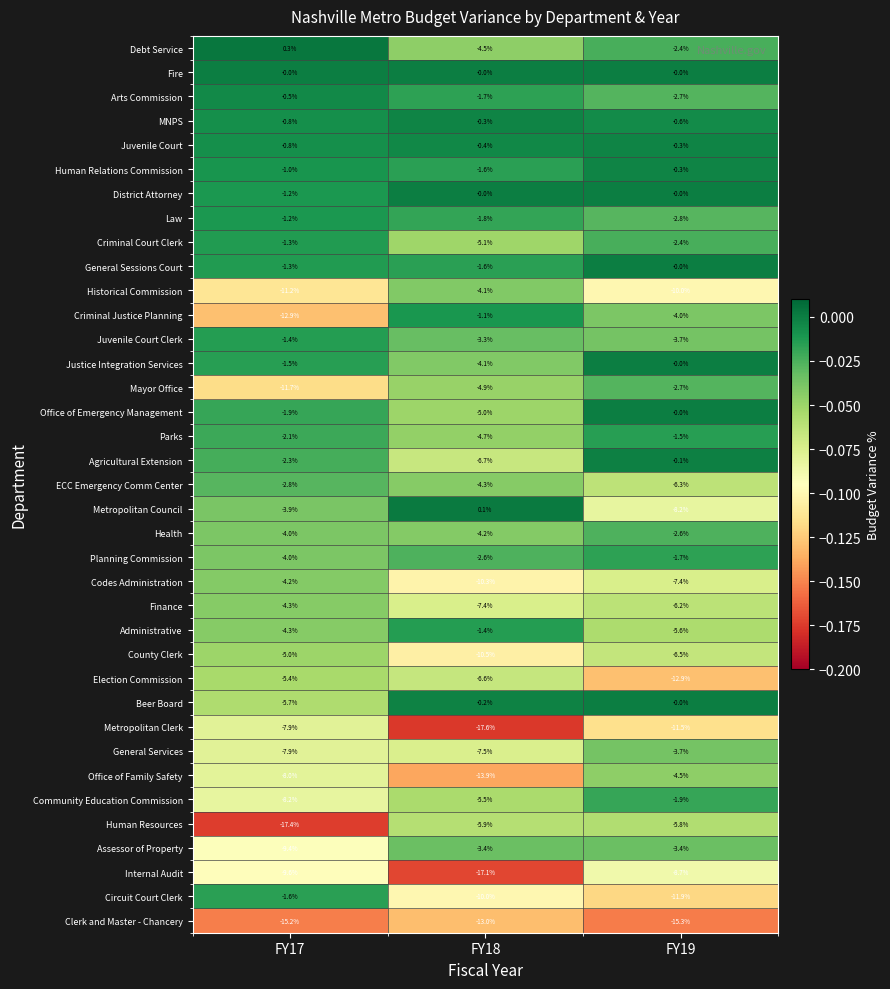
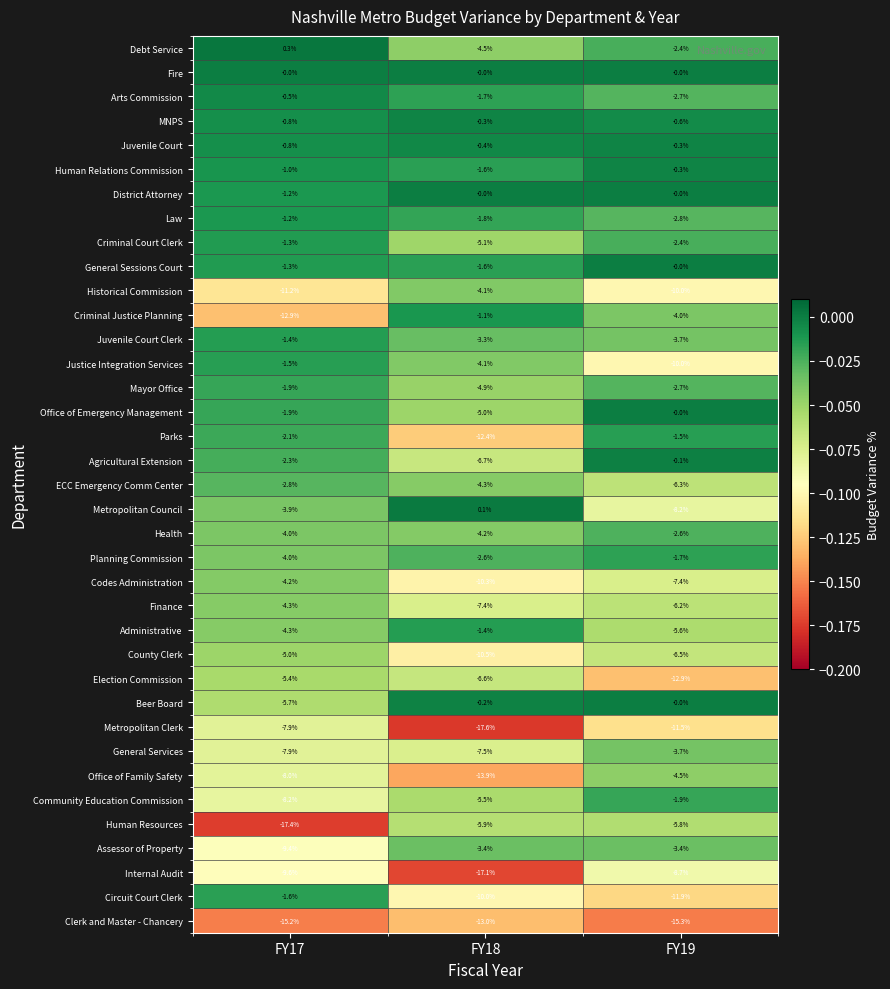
  {
    "Debt Service": {
      "FY17": "0.3%",
      "FY18": "-4.5%",
      "FY19": "-2.4%"
    },
    "Fire": {
      "FY17": "-0.0%",
      "FY18": "-0.0%",
      "FY19": "-0.0%"
    },
    "Arts Commission": {
      "FY17": "-0.5%",
      "FY18": "-1.7%",
      "FY19": "-2.7%"
    },
    "MNPS": {
      "FY17": "-0.8%",
      "FY18": "-0.3%",
      "FY19": "-0.6%"
    },
    "Juvenile Court": {
      "FY17": "-0.8%",
      "FY18": "-0.4%",
      "FY19": "-0.3%"
    },
    "Human Relations Commission": {
      "FY17": "-1.0%",
      "FY18": "-1.6%",
      "FY19": "-0.3%"
    },
    "District Attorney": {
      "FY17": "-1.2%",
      "FY18": "-0.0%",
      "FY19": "-0.0%"
    },
    "Law": {
      "FY17": "-1.2%",
      "FY18": "-1.8%",
      "FY19": "-2.8%"
    },
    "Criminal Court Clerk": {
      "FY17": "-1.3%",
      "FY18": "-5.1%",
      "FY19": "-2.4%"
    },
    "General Sessions Court": {
      "FY17": "-1.3%",
      "FY18": "-1.6%",
      "FY19": "-0.0%"
    },
    "Historical Commission": {
      "FY17": "-11.2%",
      "FY18": "-4.1%",
      "FY19": "-10.0%"
    },
    "Criminal Justice Planning": {
      "FY17": "-12.9%",
      "FY18": "-1.1%",
      "FY19": "-4.0%"
    },
    "Juvenile Court Clerk": {
      "FY17": "-1.4%",
      "FY18": "-3.3%",
      "FY19": "-3.7%"
    },
    "Justice Integration Services": {
      "FY17": "-1.5%",
      "FY18": "-4.1%",
-     "FY19": "-0.0%"
+     "FY19": "-10.0%"
    },
    "Mayor Office": {
-     "FY17": "-11.7%",
+     "FY17": "-1.9%",
      "FY18": "-4.9%",
      "FY19": "-2.7%"
    },
    "Office of Emergency Management": {
      "FY17": "-1.9%",
      "FY18": "-5.0%",
      "FY19": "-0.0%"
    },
    "Parks": {
      "FY17": "-2.1%",
-     "FY18": "-4.7%",
+     "FY18": "-12.4%",
      "FY19": "-1.5%"
    },
    "Agricultural Extension": {
      "FY17": "-2.3%",
      "FY18": "-6.7%",
      "FY19": "-0.1%"
    },
    "ECC Emergency Comm Center": {
      "FY17": "-2.8%",
      "FY18": "-4.3%",
      "FY19": "-6.3%"
    },
    "Metropolitan Council": {
      "FY17": "-3.9%",
      "FY18": "0.1%",
      "FY19": "-8.2%"
    },
    "Health": {
      "FY17": "-4.0%",
      "FY18": "-4.2%",
      "FY19": "-2.6%"
    },
    "Planning Commission": {
      "FY17": "-4.0%",
      "FY18": "-2.6%",
      "FY19": "-1.7%"
    },
    "Codes Administration": {
      "FY17": "-4.2%",
      "FY18": "-10.3%",
      "FY19": "-7.4%"
    },
    "Finance": {
      "FY17": "-4.3%",
      "FY18": "-7.4%",
      "FY19": "-6.2%"
    },
    "Administrative": {
      "FY17": "-4.3%",
      "FY18": "-1.4%",
      "FY19": "-5.6%"
    },
    "County Clerk": {
      "FY17": "-5.0%",
      "FY18": "-10.5%",
      "FY19": "-6.5%"
    },
    "Election Commission": {
      "FY17": "-5.4%",
      "FY18": "-6.6%",
      "FY19": "-12.9%"
    },
    "Beer Board": {
      "FY17": "-5.7%",
      "FY18": "-0.2%",
      "FY19": "-0.0%"
    },
    "Metropolitan Clerk": {
      "FY17": "-7.9%",
      "FY18": "-17.6%",
      "FY19": "-11.5%"
    },
    "General Services": {
      "FY17": "-7.9%",
      "FY18": "-7.5%",
      "FY19": "-3.7%"
    },
    "Office of Family Safety": {
      "FY17": "-8.0%",
      "FY18": "-13.9%",
      "FY19": "-4.5%"
    },
    "Community Education Commission": {
      "FY17": "-8.2%",
      "FY18": "-5.5%",
      "FY19": "-1.9%"
    },
    "Human Resources": {
      "FY17": "-17.4%",
      "FY18": "-5.9%",
      "FY19": "-5.8%"
    },
    "Assessor of Property": {
      "FY17": "-9.4%",
      "FY18": "-3.4%",
      "FY19": "-3.4%"
    },
    "Internal Audit": {
      "FY17": "-9.6%",
      "FY18": "-17.1%",
      "FY19": "-8.7%"
    },
    "Circuit Court Clerk": {
      "FY17": "-1.6%",
      "FY18": "-10.0%",
      "FY19": "-11.9%"
    },
    "Clerk and Master - Chancery": {
      "FY17": "-15.2%",
      "FY18": "-13.0%",
      "FY19": "-15.3%"
    }
  }
